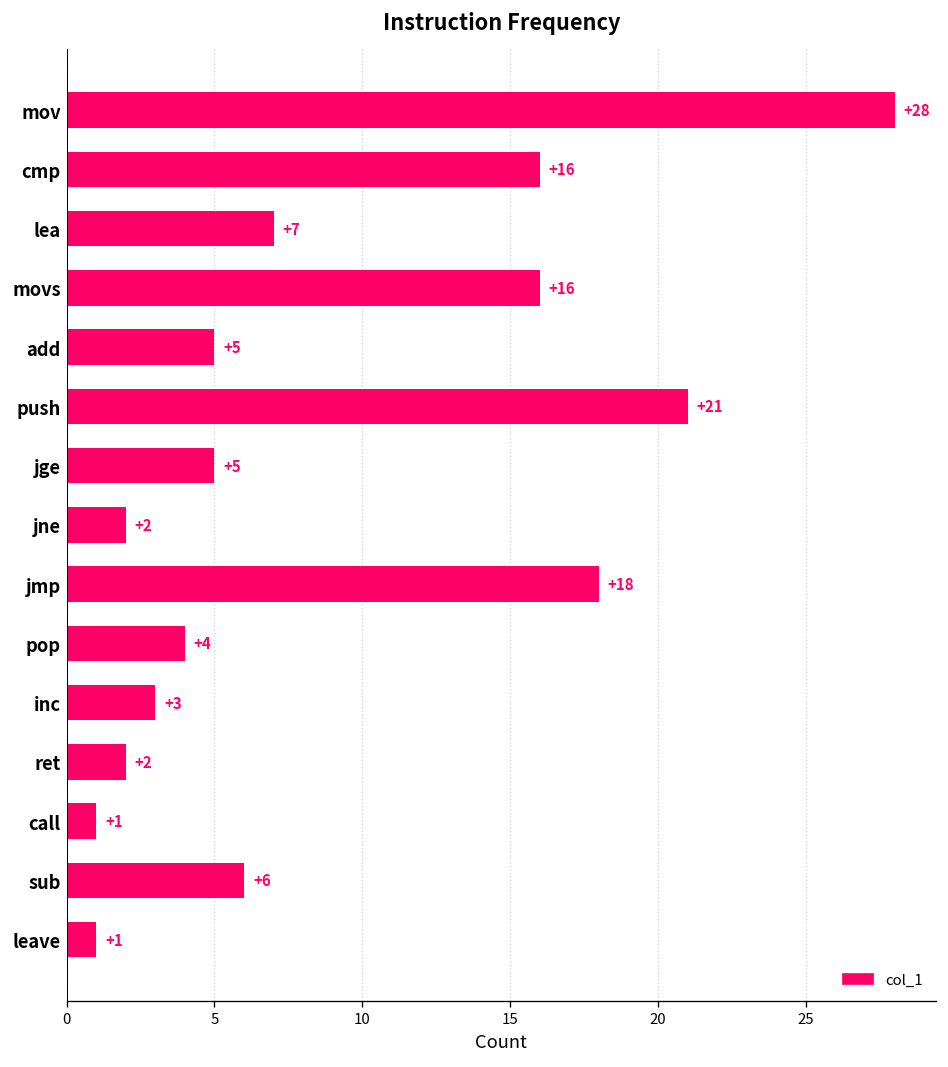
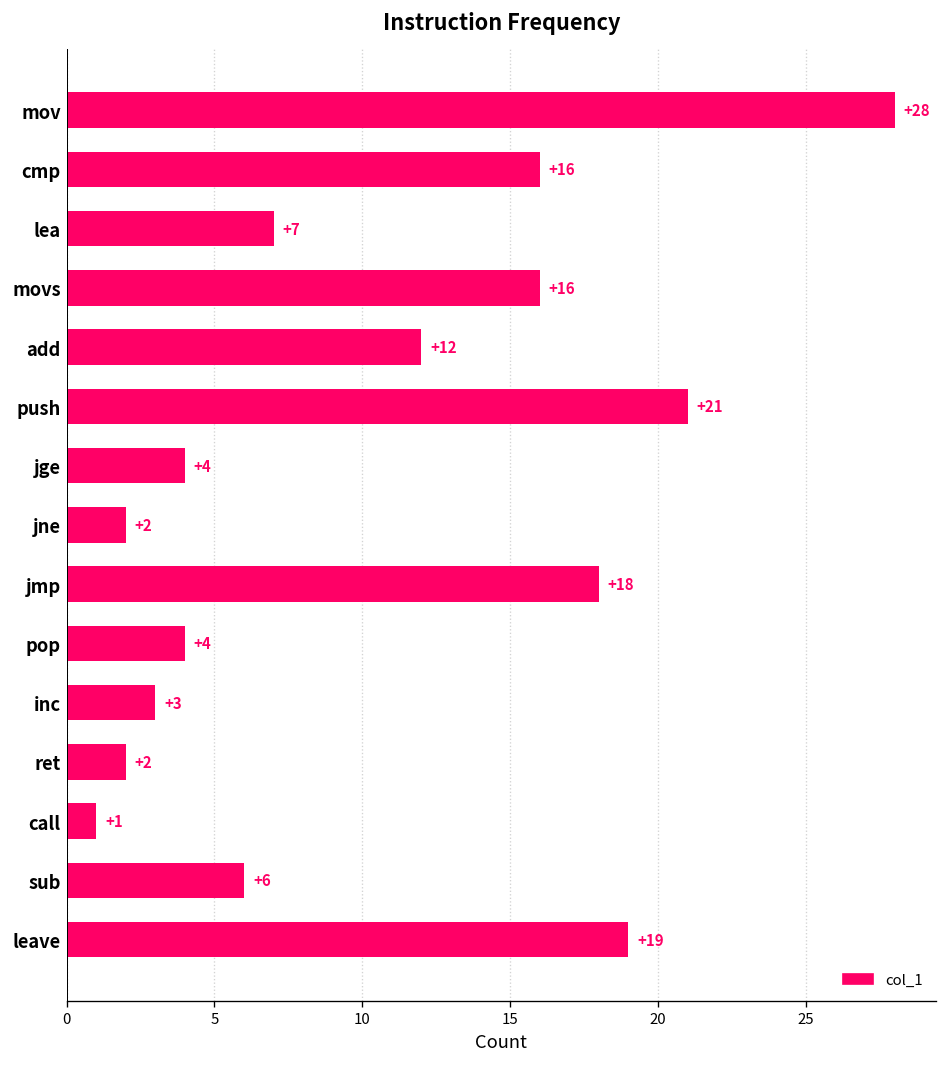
  {
    "mov": "+28",
    "cmp": "+16",
    "lea": "+7",
    "movs": "+16",
-   "add": "+5",
+   "add": "+12",
    "push": "+21",
-   "jge": "+5",
+   "jge": "+4",
    "jne": "+2",
    "jmp": "+18",
    "pop": "+4",
    "inc": "+3",
    "ret": "+2",
    "call": "+1",
    "sub": "+6",
-   "leave": "+1"
+   "leave": "+19"
  }
